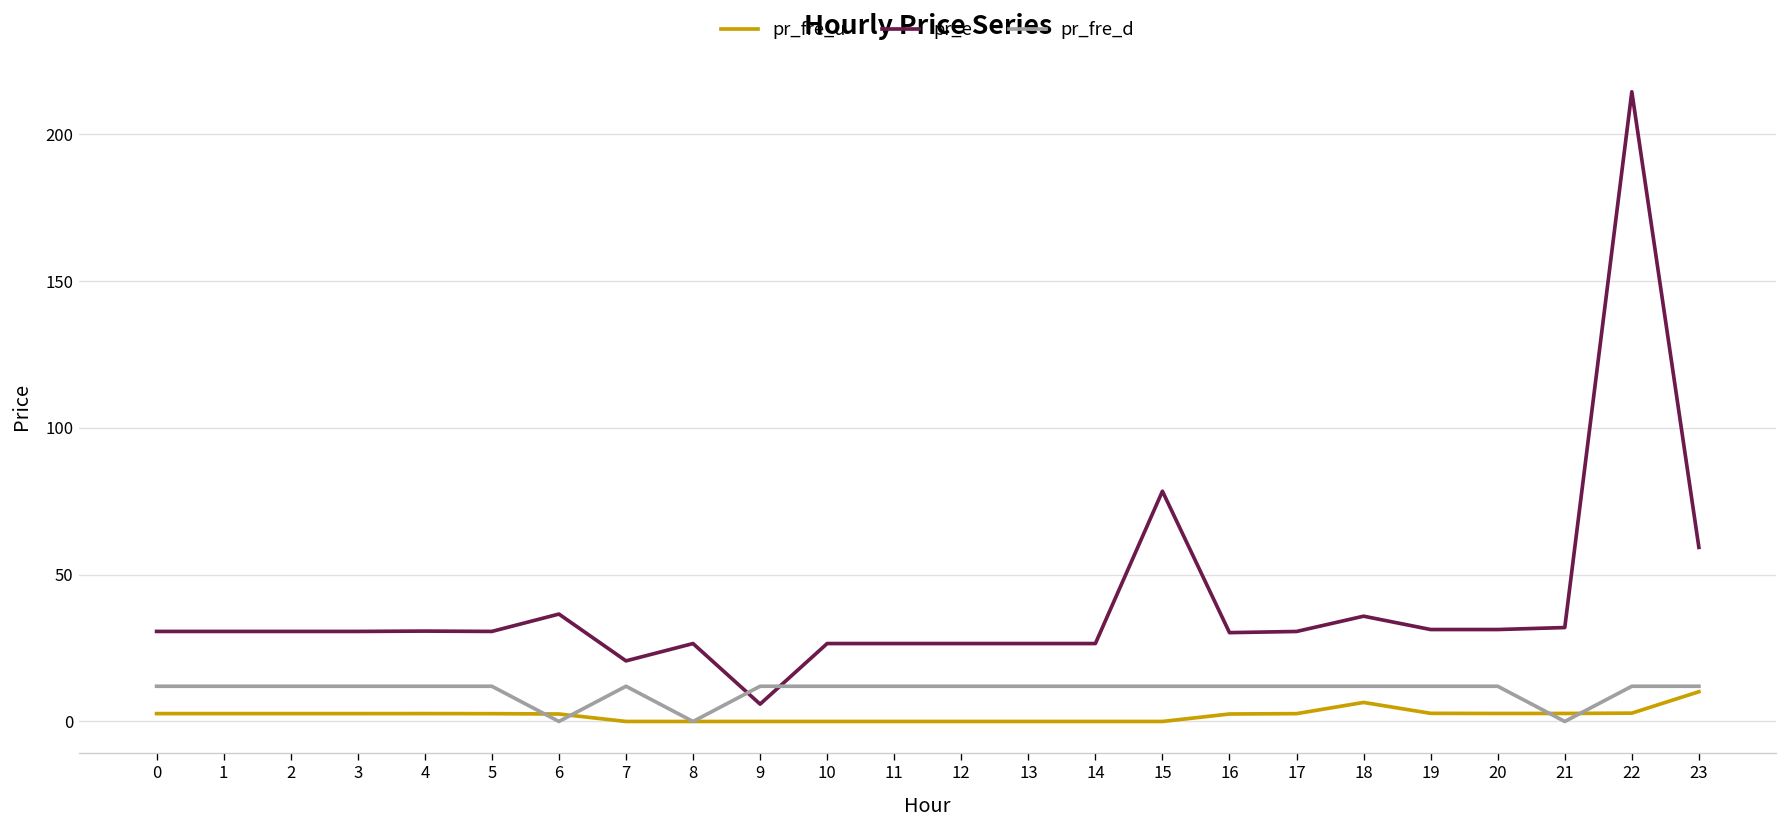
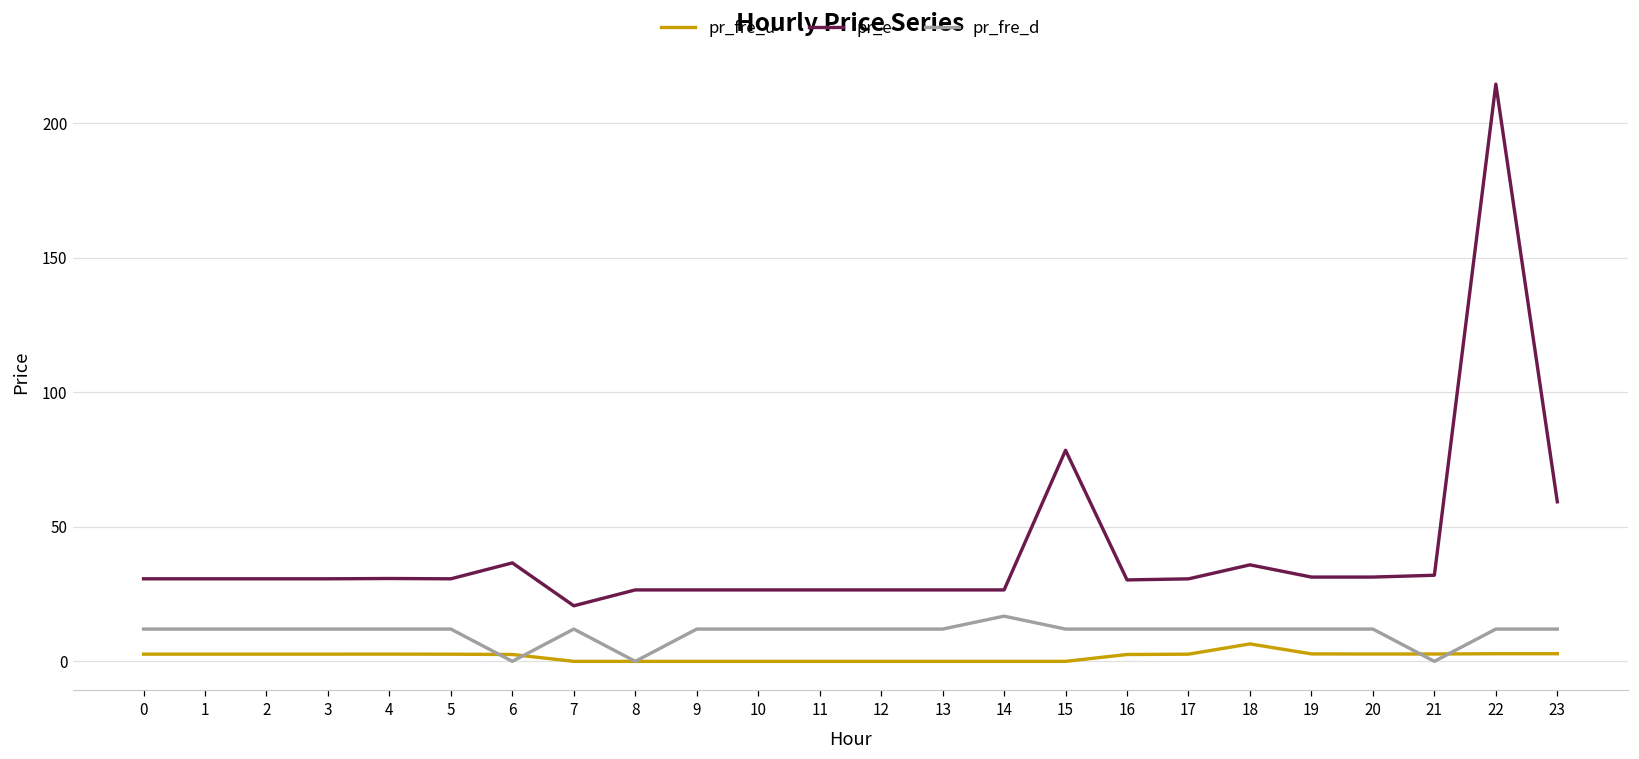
  {
    "pr_fre_u": {
      "0": 3,
      "1": 3,
      "2": 3,
      "3": 3,
      "4": 3,
      "5": 3,
      "6": 3,
      "7": 0,
      "9": 0,
      "10": 0,
      "11": 0,
      "12": 0,
      "13": 0,
      "14": 0,
      "15": 0,
      "16": 3,
      "17": 3,
      "18": 6,
      "19": 3,
      "20": 3,
      "21": 3,
      "22": 3,
-     "23": 10
+     "23": 3
    },
    "pr_e": {
      "0": 31,
      "1": 31,
      "2": 31,
      "3": 31,
      "4": 31,
      "5": 31,
      "6": 37,
      "7": 21,
      "8": 27,
-     "9": 6,
+     "9": 27,
      "10": 27,
      "11": 27,
      "12": 27,
      "13": 27,
      "14": 27,
      "15": 78,
      "16": 30,
      "17": 31,
      "18": 36,
      "19": 31,
      "20": 31,
      "21": 32,
      "22": 215,
      "23": 59
    },
    "pr_fre_d": {
      "0": 12,
      "1": 12,
      "2": 12,
      "3": 12,
      "4": 12,
      "5": 12,
      "6": 0,
      "7": 12,
      "9": 12,
      "10": 12,
      "11": 12,
      "12": 12,
      "13": 12,
-     "14": 12,
+     "14": 17,
      "15": 12,
      "16": 12,
      "17": 12,
      "18": 12,
      "19": 12,
      "20": 12,
      "21": 0,
      "22": 12,
      "23": 12
    }
  }
